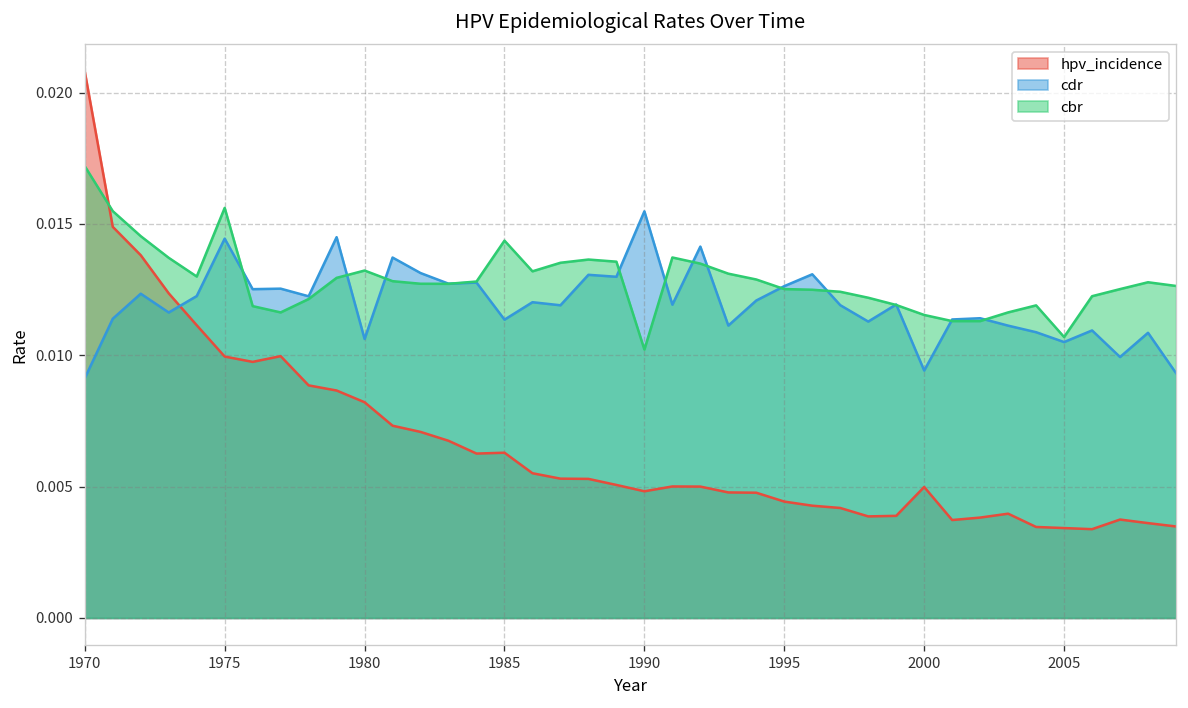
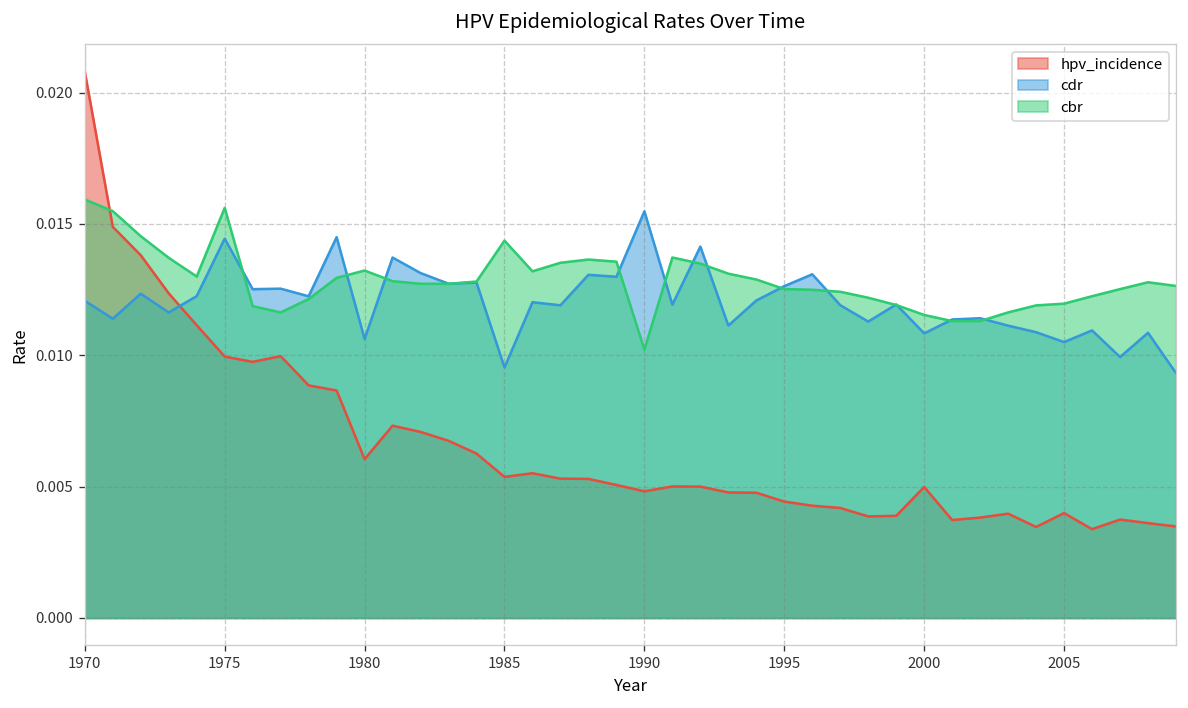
  {
    "hpv_incidence": {
      "1970": 0.0208,
      "1975": 0.0100,
-     "1980": 0.0082,
-     "1985": 0.0063,
+     "1980": 0.0060,
+     "1985": 0.0054,
      "1990": 0.0048,
      "1995": 0.0044,
      "2000": 0.0050,
-     "2005": 0.0034
+     "2005": 0.0040
    },
    "cdr": {
-     "1970": 0.0091,
+     "1970": 0.0121,
      "1975": 0.0144,
      "1980": 0.0106,
-     "1985": 0.0114,
+     "1985": 0.0095,
      "1990": 0.0155,
-     "2000": 0.0094,
+     "2000": 0.0108,
      "2005": 0.0105
    },
    "cbr": {
-     "1970": 0.0172,
+     "1970": 0.0159,
      "1975": 0.0156,
      "1980": 0.0132,
      "1985": 0.0144,
      "1990": 0.0102,
      "2000": 0.0115,
-     "2005": 0.0107
+     "2005": 0.0120
    }
  }
